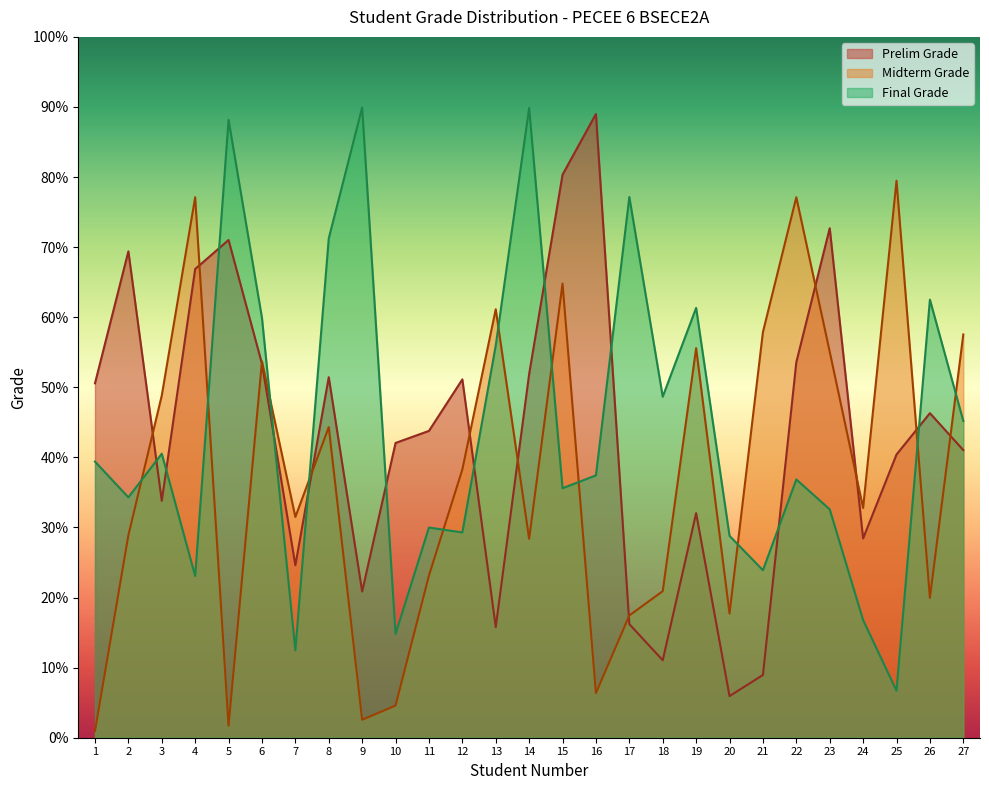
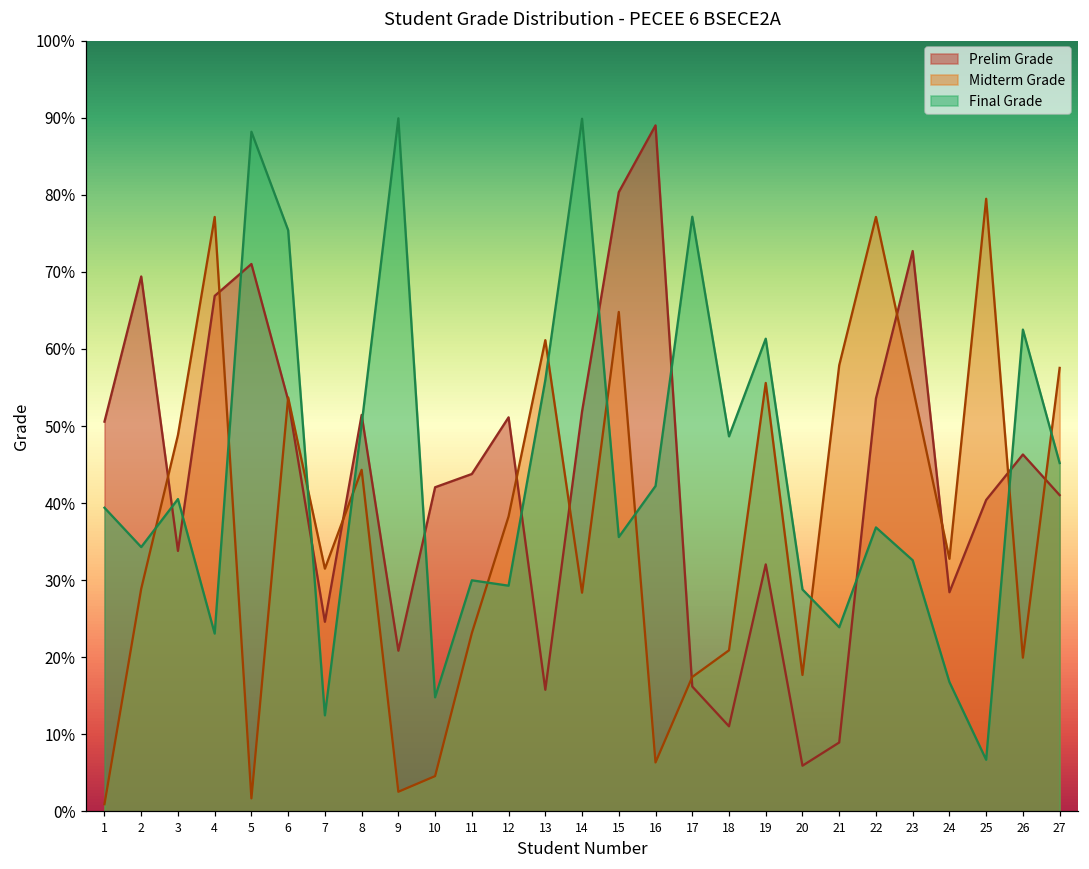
  {
    "Final Grade": {
      "1": "39%",
      "2": "34%",
      "3": "41%",
      "4": "23%",
      "5": "88%",
-     "6": "60%",
+     "6": "75%",
      "7": "12%",
-     "8": "71%",
+     "8": "50%",
      "9": "90%",
      "10": "15%",
      "11": "30%",
      "12": "29%",
      "13": "56%",
      "14": "90%",
      "15": "36%",
-     "16": "37%",
+     "16": "42%",
      "17": "77%",
      "18": "49%",
      "19": "61%",
      "20": "29%",
      "21": "24%",
      "22": "37%",
      "23": "33%",
      "24": "17%",
      "25": "7%",
      "26": "63%",
      "27": "45%"
    }
  }
